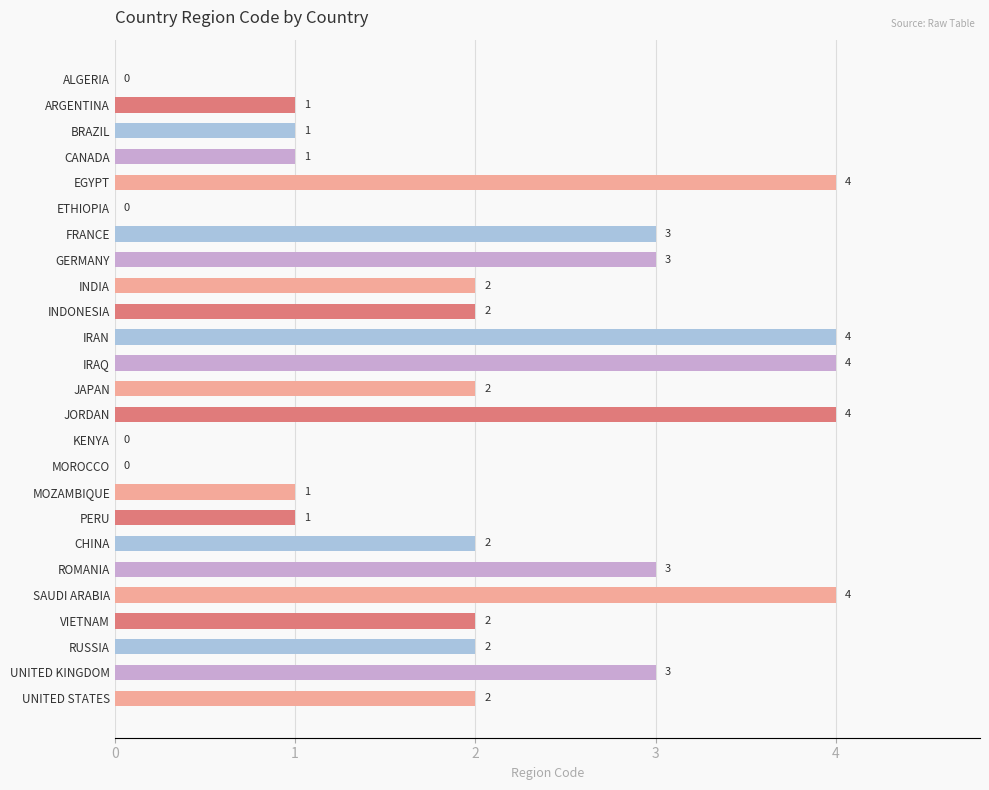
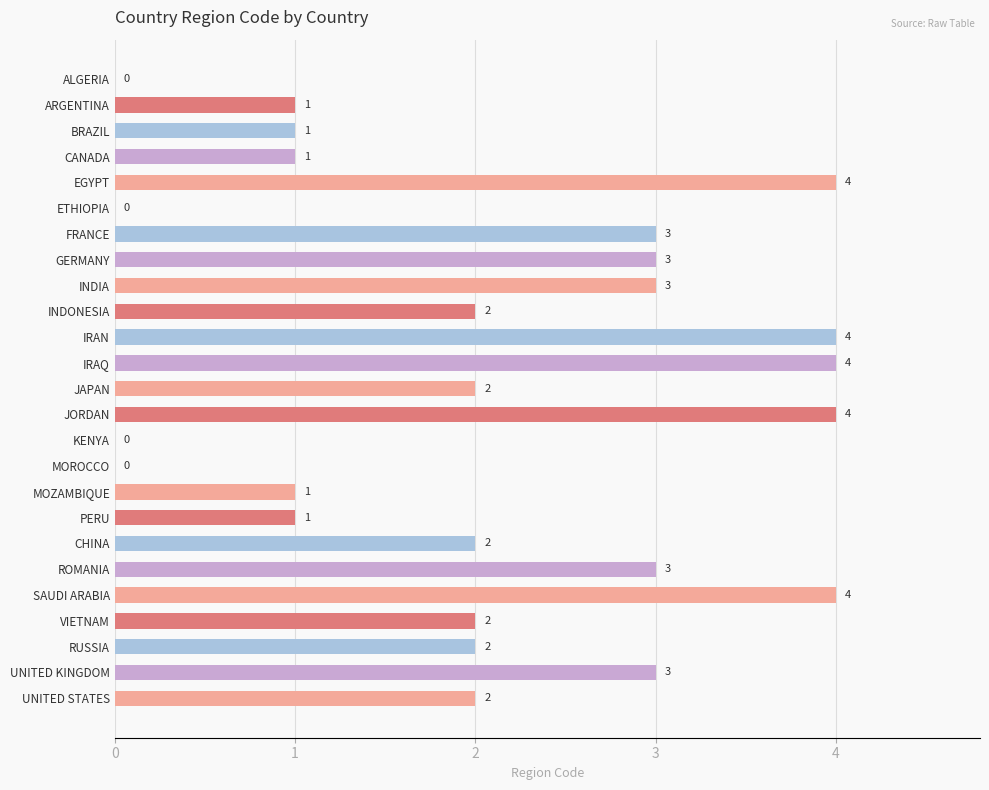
  {
    "ALGERIA": 0,
    "ARGENTINA": 1,
    "BRAZIL": 1,
    "CANADA": 1,
    "EGYPT": 4,
    "ETHIOPIA": 0,
    "FRANCE": 3,
    "GERMANY": 3,
-   "INDIA": 2,
+   "INDIA": 3,
    "INDONESIA": 2,
    "IRAN": 4,
    "IRAQ": 4,
    "JAPAN": 2,
    "JORDAN": 4,
    "KENYA": 0,
    "MOROCCO": 0,
    "MOZAMBIQUE": 1,
    "PERU": 1,
    "CHINA": 2,
    "ROMANIA": 3,
    "SAUDI ARABIA": 4,
    "VIETNAM": 2,
    "RUSSIA": 2,
    "UNITED KINGDOM": 3,
    "UNITED STATES": 2
  }
